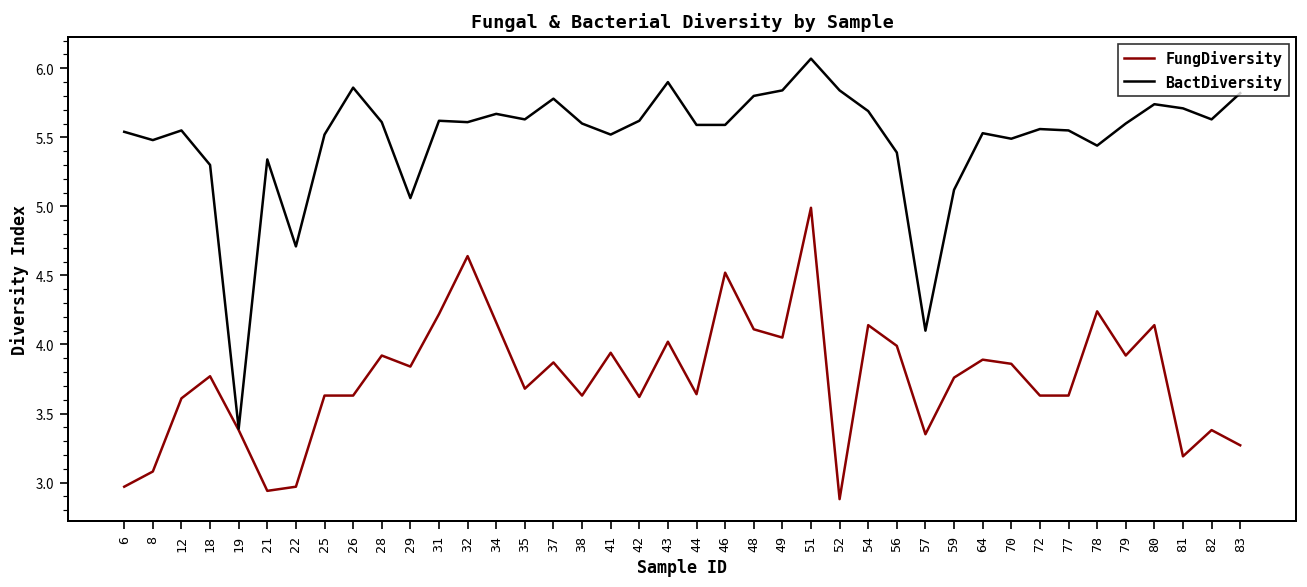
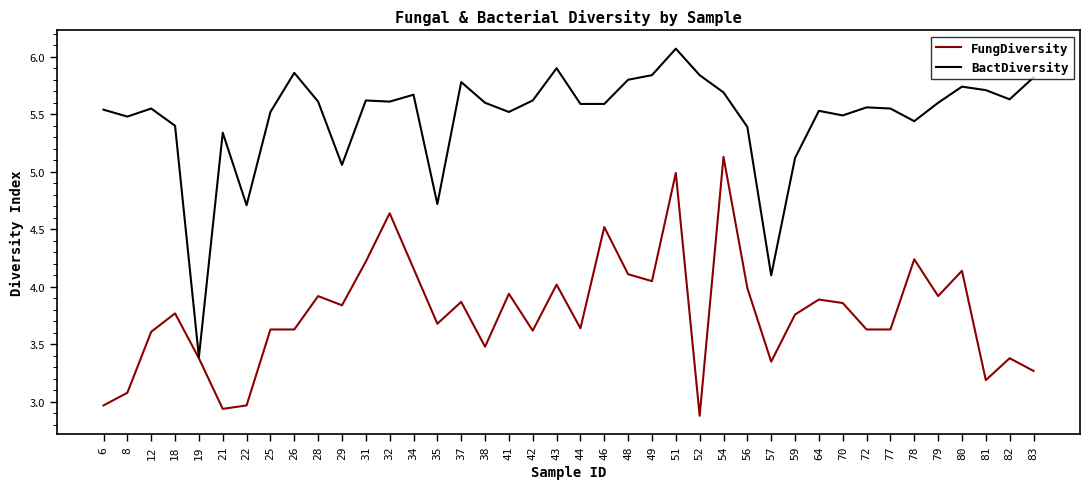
  {
    "FungDiversity": {
      "6": 2.97,
      "8": 3.08,
      "12": 3.61,
      "18": 3.77,
      "21": 2.94,
      "22": 2.97,
      "25": 3.63,
      "26": 3.63,
      "28": 3.92,
      "29": 3.84,
      "31": 4.22,
      "32": 4.64,
      "34": 4.16,
      "35": 3.68,
      "37": 3.87,
-     "38": 3.63,
+     "38": 3.48,
      "41": 3.94,
      "42": 3.62,
      "43": 4.02,
      "44": 3.64,
      "46": 4.52,
      "48": 4.11,
      "49": 4.05,
      "51": 4.99,
      "52": 2.88,
-     "54": 4.14,
+     "54": 5.13,
      "56": 3.99,
      "57": 3.35,
      "59": 3.76,
      "64": 3.89,
      "70": 3.86,
      "72": 3.63,
      "77": 3.63,
      "78": 4.24,
      "79": 3.92,
      "80": 4.14,
      "81": 3.19,
      "82": 3.38,
      "83": 3.27
    },
    "BactDiversity": {
      "6": 5.54,
      "8": 5.48,
      "12": 5.55,
-     "18": 5.3,
+     "18": 5.4,
      "21": 5.34,
      "22": 4.71,
      "25": 5.52,
      "26": 5.86,
      "28": 5.61,
      "29": 5.06,
      "31": 5.62,
      "32": 5.61,
      "34": 5.67,
-     "35": 5.63,
+     "35": 4.72,
      "37": 5.78,
      "38": 5.60,
      "41": 5.52,
      "42": 5.62,
      "43": 5.90,
      "44": 5.59,
      "46": 5.59,
      "48": 5.80,
      "49": 5.84,
      "51": 6.07,
      "52": 5.84,
      "54": 5.69,
      "56": 5.39,
      "57": 4.10,
      "59": 5.12,
      "64": 5.53,
      "70": 5.49,
      "72": 5.56,
      "77": 5.55,
      "78": 5.44,
      "79": 5.60,
      "80": 5.74,
      "81": 5.71,
      "82": 5.63
    }
  }
